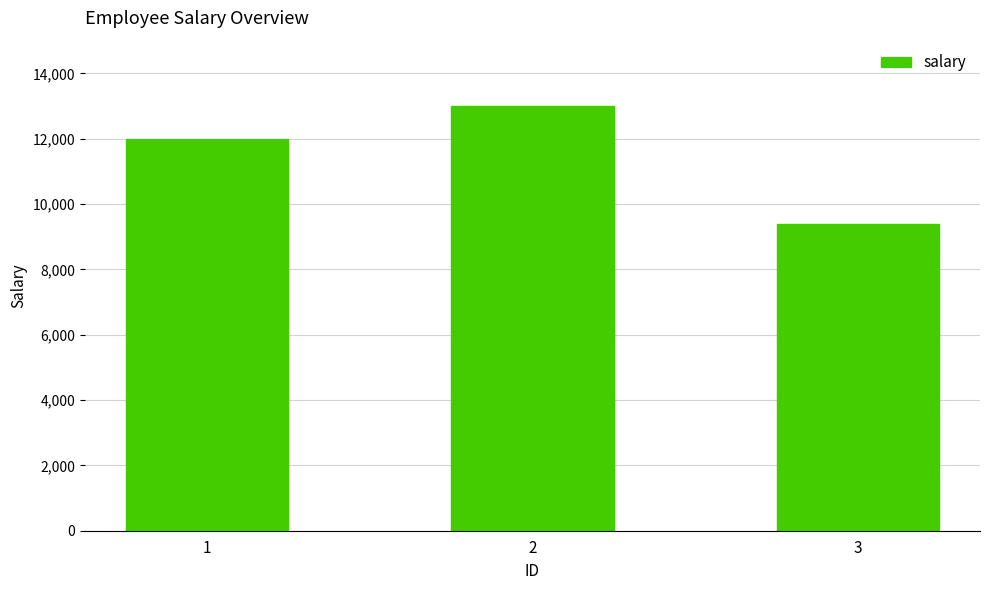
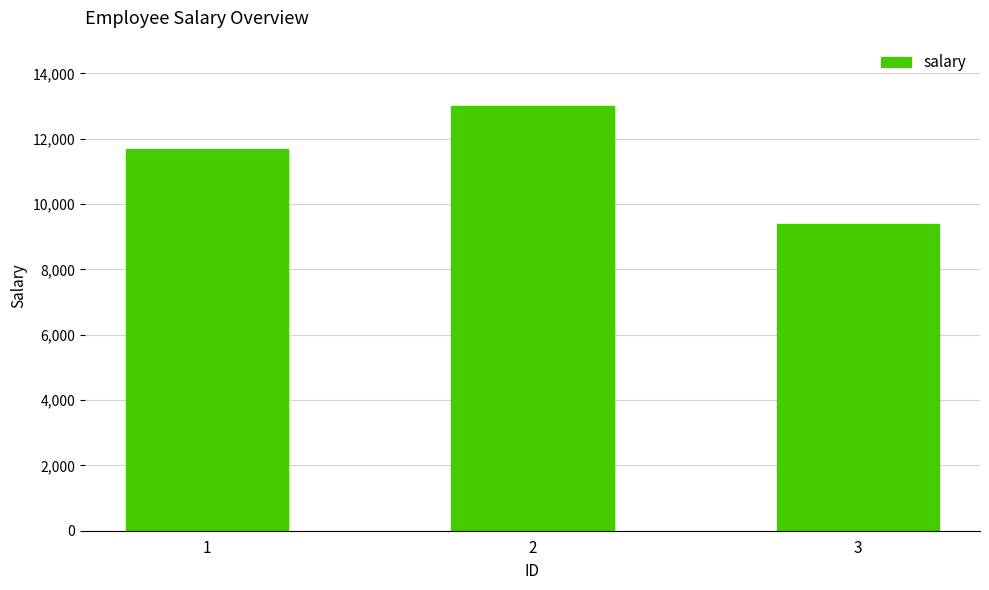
  {
-   "1": "12,000",
+   "1": "11,700",
    "2": "13,000",
    "3": "9,400"
  }
